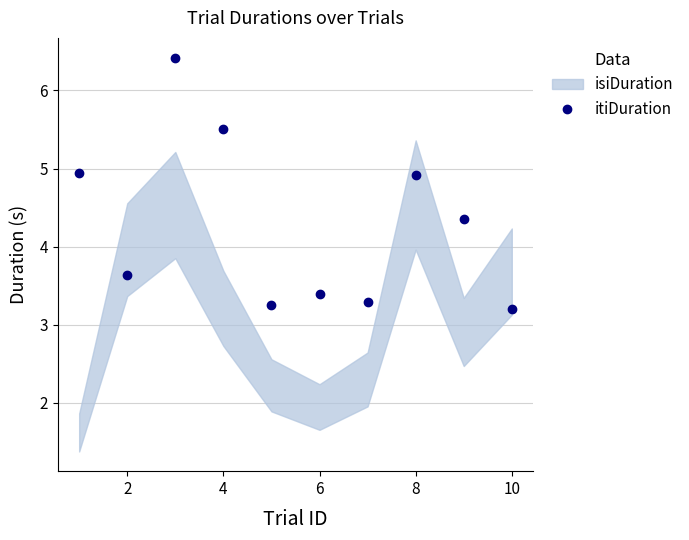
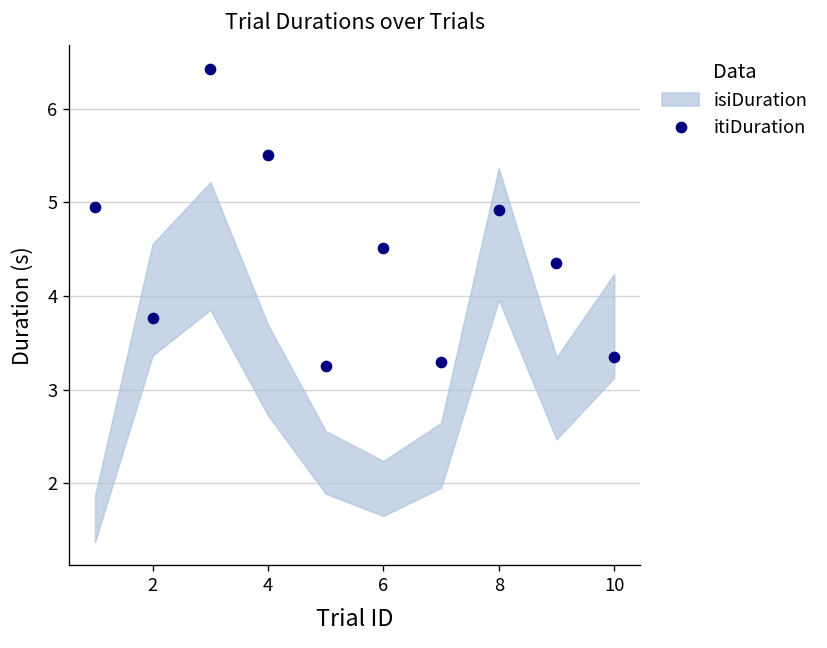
  {
    "itiDuration": {
-     "2": 3.6,
+     "2": 3.8,
      "4": 5.5,
-     "6": 3.4,
+     "6": 4.5,
      "8": 4.9,
-     "10": 3.2
+     "10": 3.3
    }
  }
